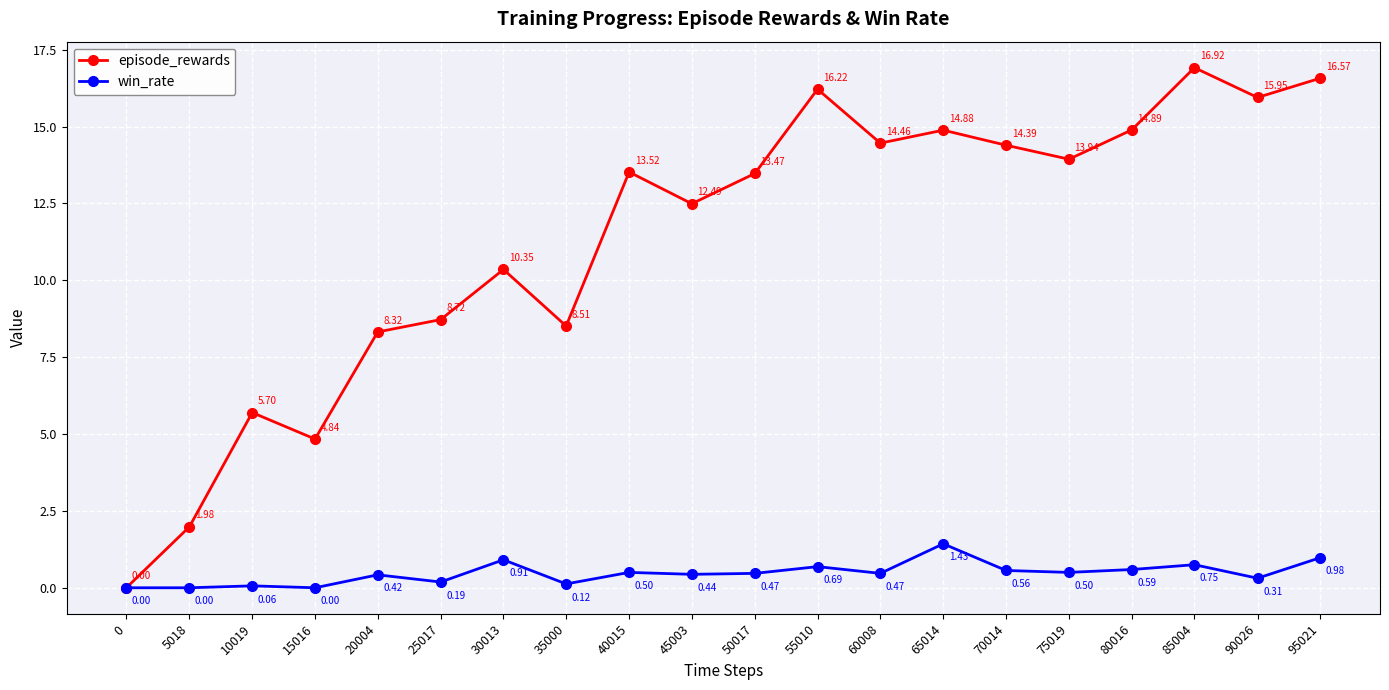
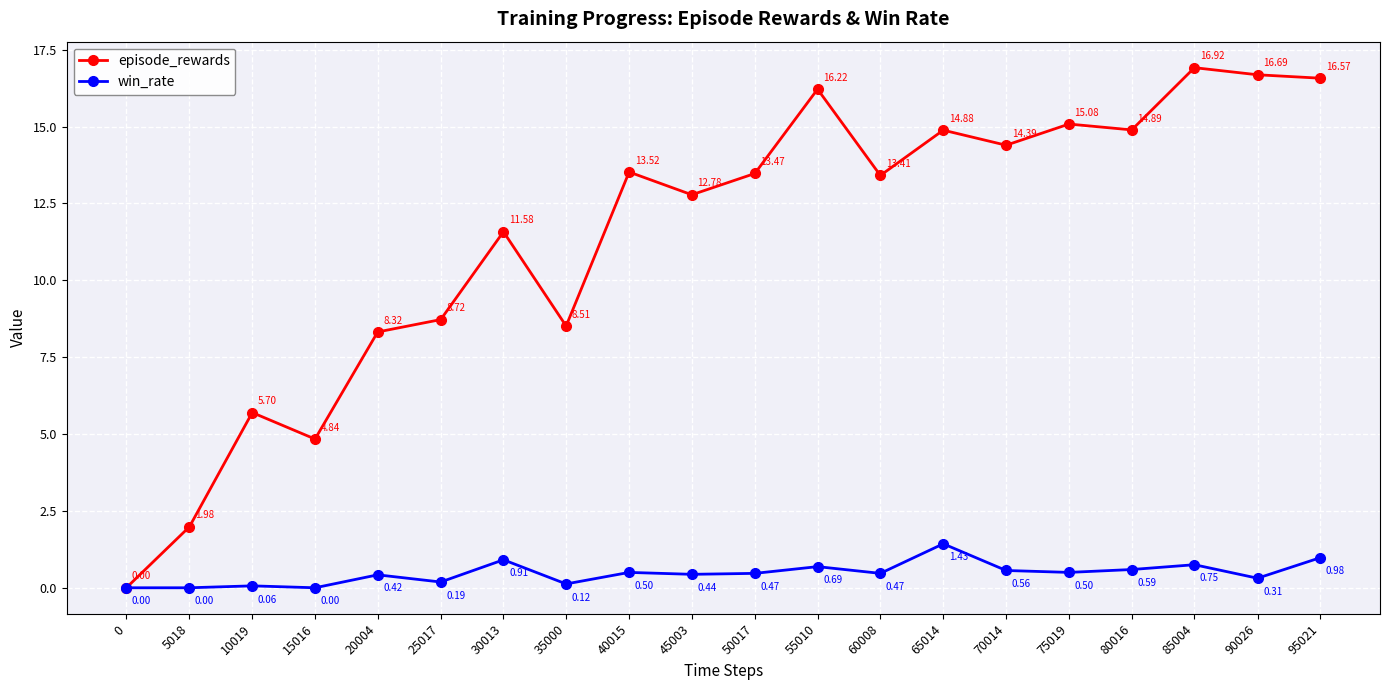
  {
    "episode_rewards": {
      "5018": 1.98,
      "10019": 5.70,
      "15016": 4.84,
      "20004": 8.32,
      "25017": 8.72,
-     "30013": 10.35,
+     "30013": 11.58,
      "35000": 8.51,
      "40015": 13.52,
-     "45003": 12.49,
+     "45003": 12.78,
      "50017": 13.47,
      "55010": 16.22,
-     "60008": 14.46,
+     "60008": 13.41,
      "65014": 14.88,
      "70014": 14.39,
-     "75019": 13.94,
+     "75019": 15.08,
      "80016": 14.89,
      "85004": 16.92,
-     "90026": 15.95,
+     "90026": 16.69,
      "95021": 16.57
    },
    "win_rate": {
      "5018": 0.00,
      "10019": 0.06,
      "15016": 0.00,
      "20004": 0.42,
      "25017": 0.19,
      "30013": 0.91,
      "35000": 0.12,
      "40015": 0.50,
      "45003": 0.44,
      "50017": 0.47,
      "55010": 0.69,
      "60008": 0.47,
      "65014": 1.43,
      "70014": 0.56,
      "75019": 0.50,
      "80016": 0.59,
      "85004": 0.75,
      "90026": 0.31,
      "95021": 0.98
    }
  }
